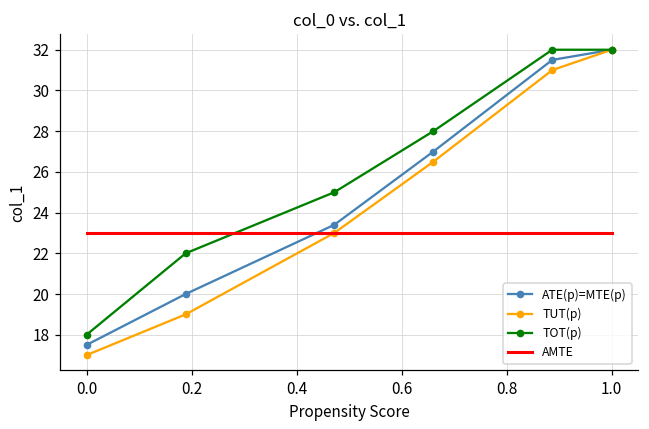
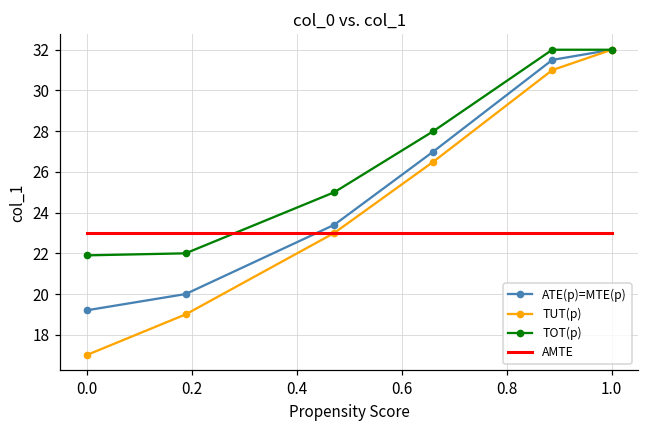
  {
    "ATE(p)=MTE(p)": {
-     "0.0": 17.5
+     "0.0": 19.2
    },
    "TUT(p)": {
      "0.0": 17.0
    },
    "TOT(p)": {
-     "0.0": 18.0
+     "0.0": 21.9
    },
    "AMTE": {
      "0.0": 23.0,
      "1.0": 23.0
    }
  }
